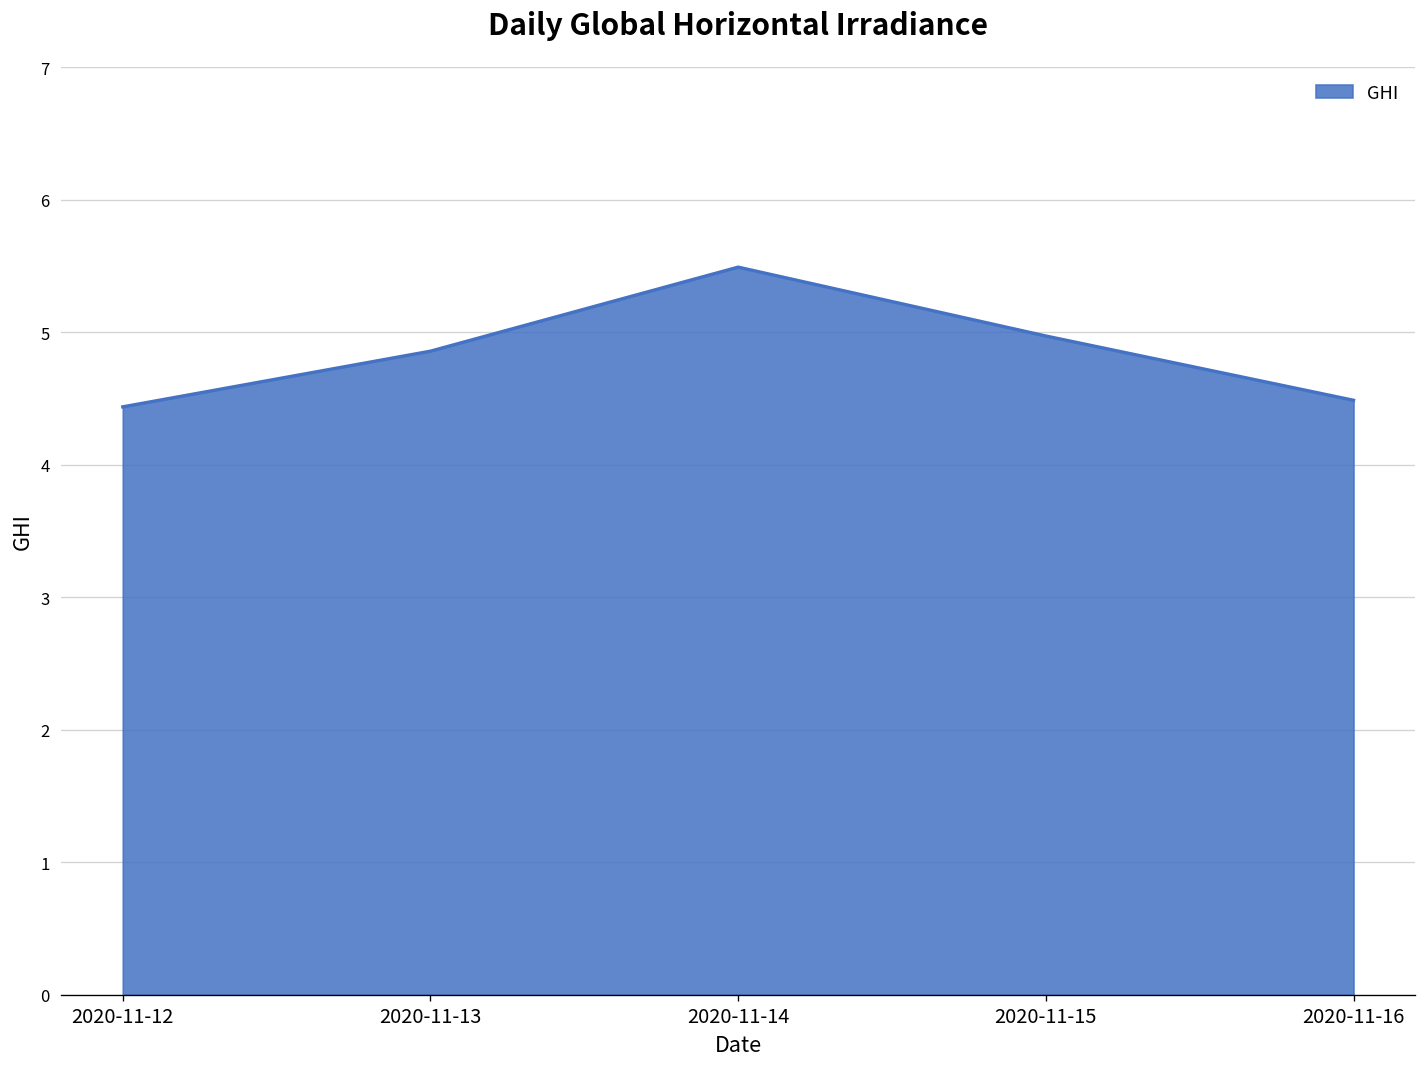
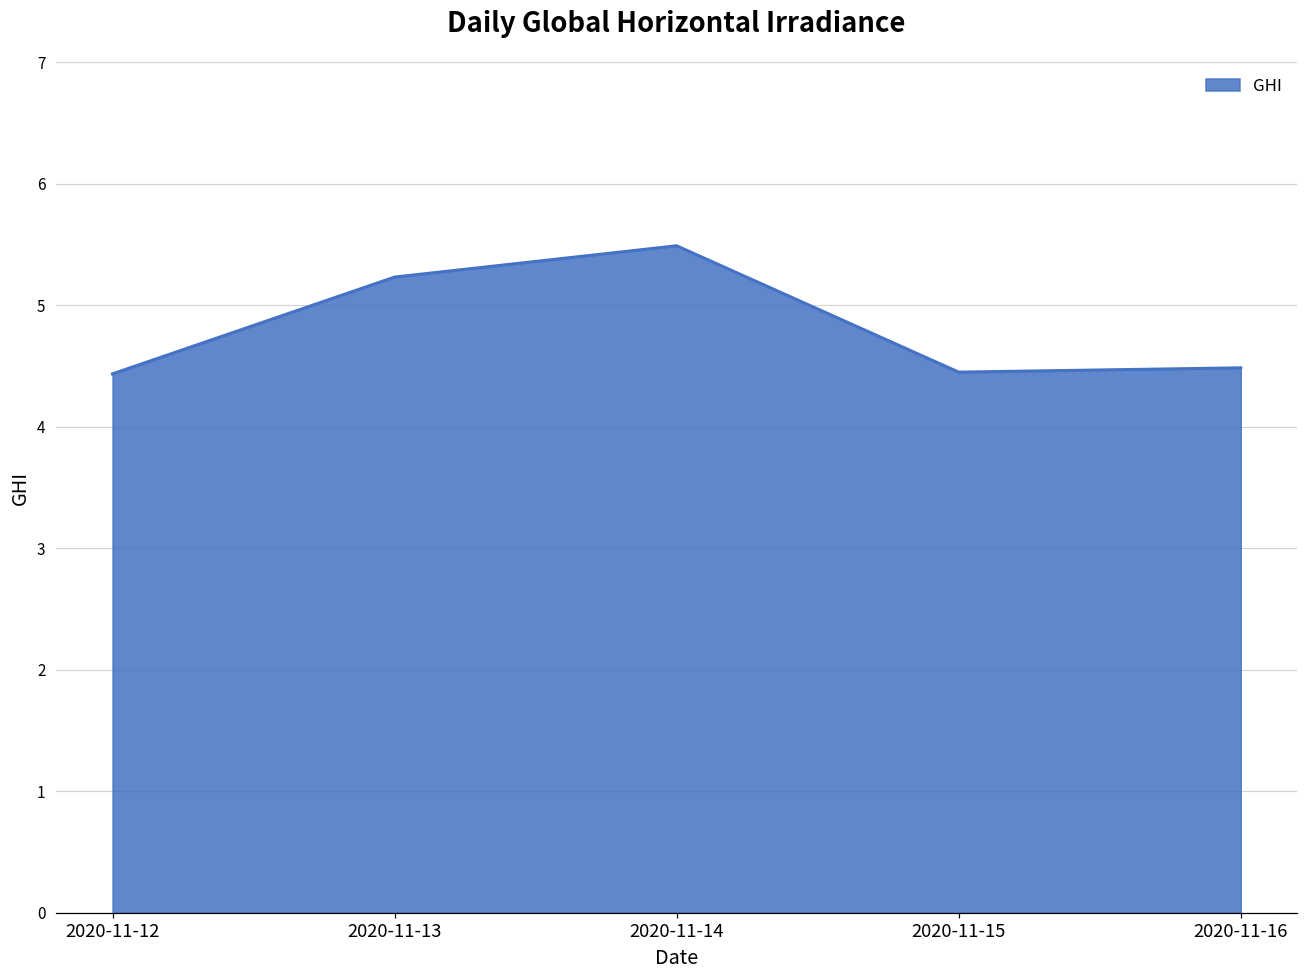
  {
    "2020-11-12": 4.44,
-   "2020-11-13": 4.86,
+   "2020-11-13": 5.23,
    "2020-11-14": 5.49,
-   "2020-11-15": 4.97,
+   "2020-11-15": 4.45,
    "2020-11-16": 4.49
  }
